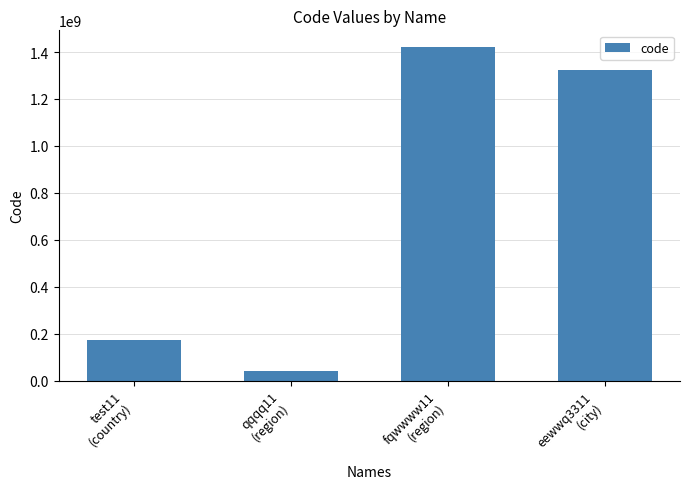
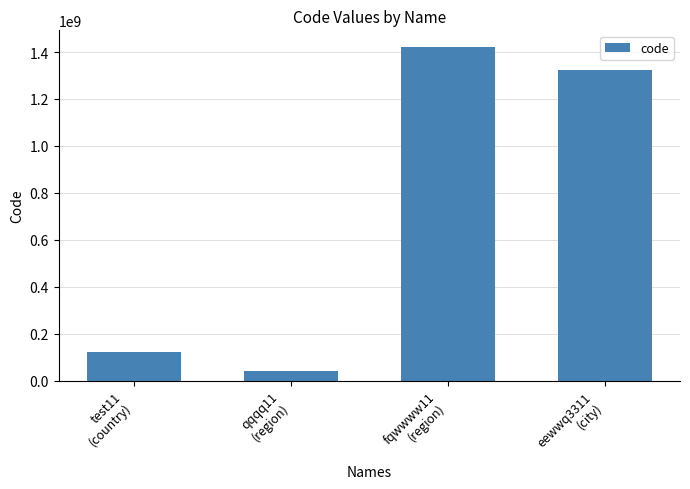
  {
-   "test11 (country)": 170000000,
+   "test11 (country)": 120000000,
    "qqqq11 (region)": 40000000,
    "fqwwww11 (region)": 1420000000,
    "eewwq3311 (city)": 1320000000
  }
